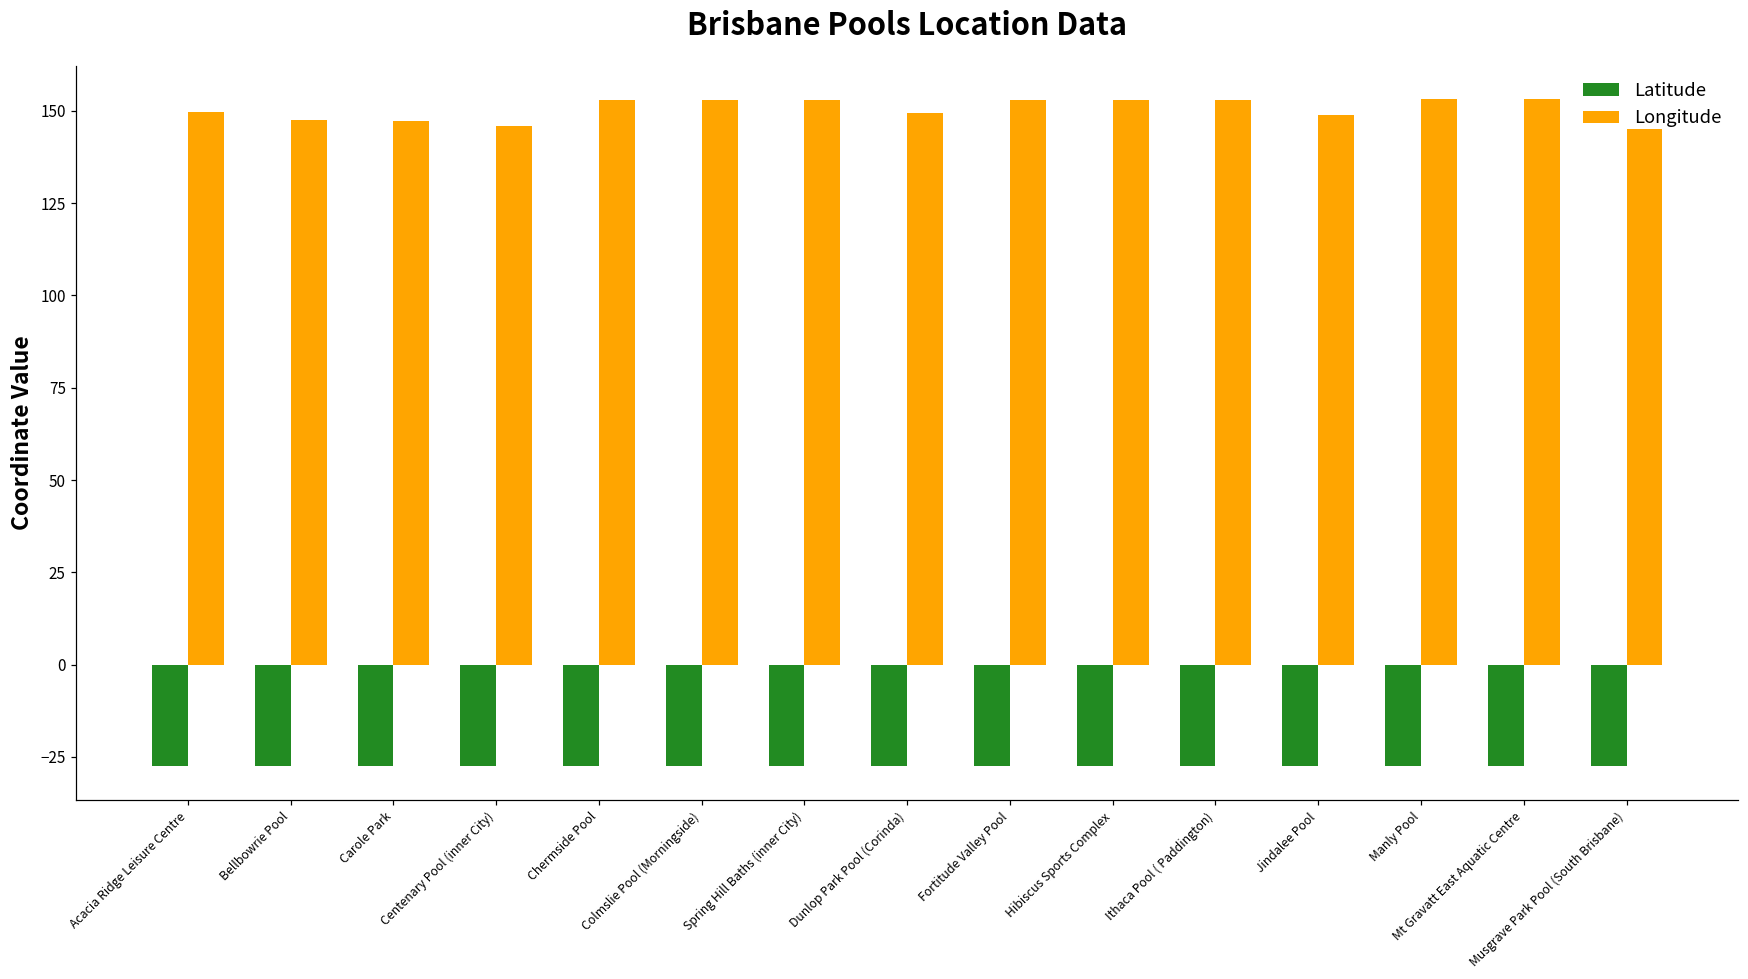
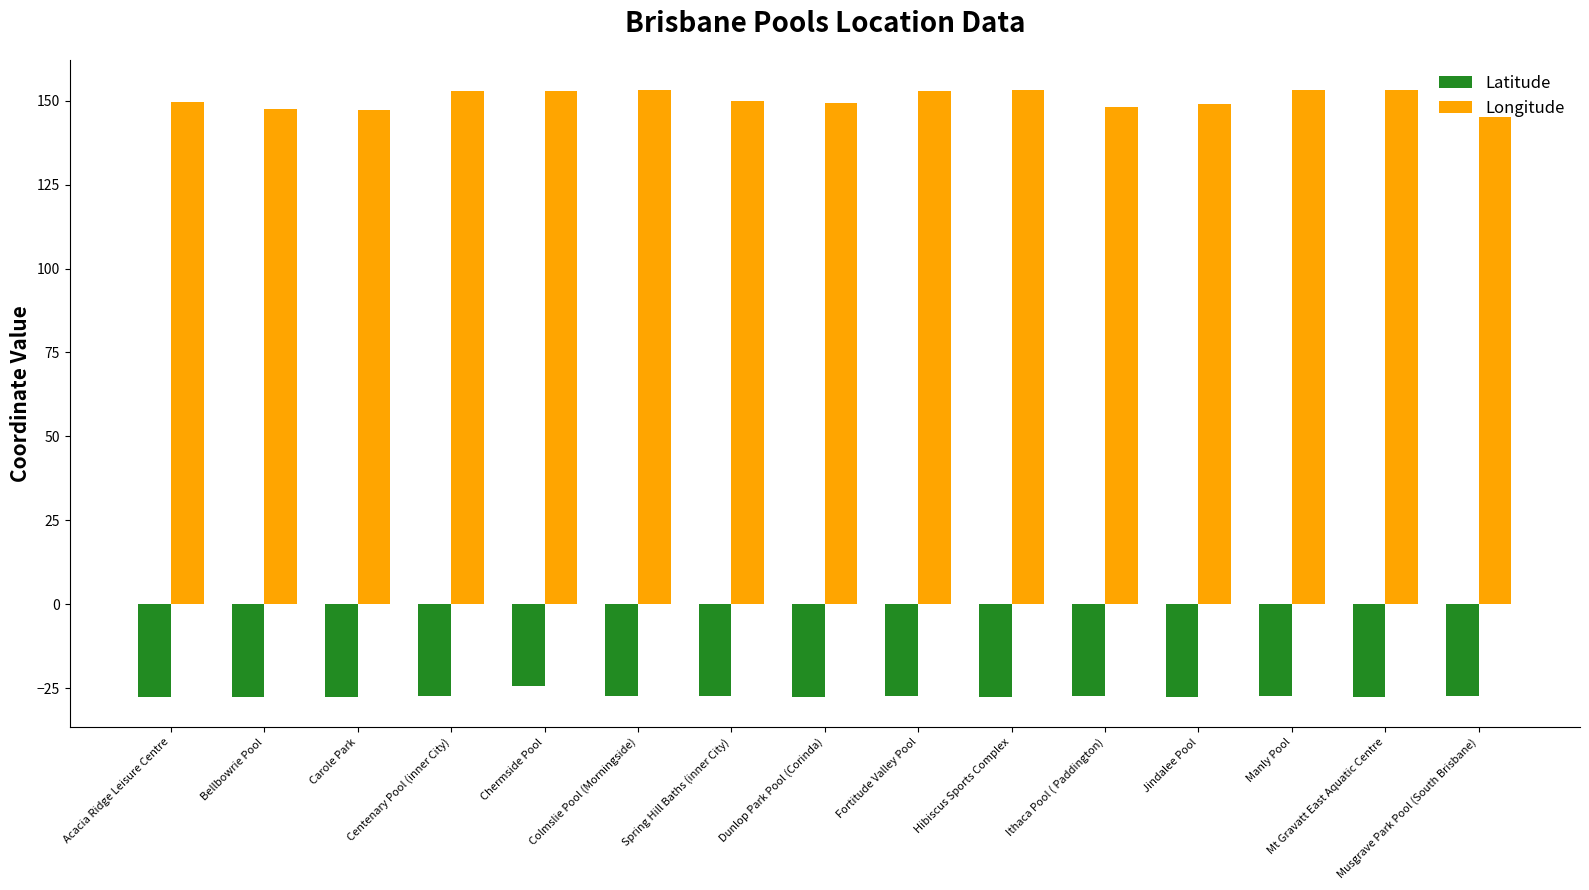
  {
    "Latitude": {
      "Acacia Ridge Leisure Centre": -28,
      "Bellbowrie Pool": -28,
      "Carole Park": -28,
      "Centenary Pool (inner City)": -27,
-     "Chermside Pool": -27,
+     "Chermside Pool": -24,
      "Colmslie Pool (Morningside)": -27,
      "Spring Hill Baths (inner City)": -27,
      "Dunlop Park Pool (Corinda)": -28,
      "Fortitude Valley Pool": -27,
      "Hibiscus Sports Complex": -28,
      "Ithaca Pool ( Paddington)": -27,
      "Jindalee Pool": -28,
      "Manly Pool": -27,
      "Mt Gravatt East Aquatic Centre": -28,
      "Musgrave Park Pool (South Brisbane)": -27
    },
    "Longitude": {
      "Acacia Ridge Leisure Centre": 150,
      "Bellbowrie Pool": 148,
      "Carole Park": 147,
-     "Centenary Pool (inner City)": 146,
+     "Centenary Pool (inner City)": 153,
      "Chermside Pool": 153,
      "Colmslie Pool (Morningside)": 153,
-     "Spring Hill Baths (inner City)": 153,
+     "Spring Hill Baths (inner City)": 150,
      "Dunlop Park Pool (Corinda)": 149,
      "Fortitude Valley Pool": 153,
      "Hibiscus Sports Complex": 153,
-     "Ithaca Pool ( Paddington)": 153,
+     "Ithaca Pool ( Paddington)": 148,
      "Jindalee Pool": 149,
      "Manly Pool": 153,
      "Mt Gravatt East Aquatic Centre": 153,
      "Musgrave Park Pool (South Brisbane)": 145
    }
  }
